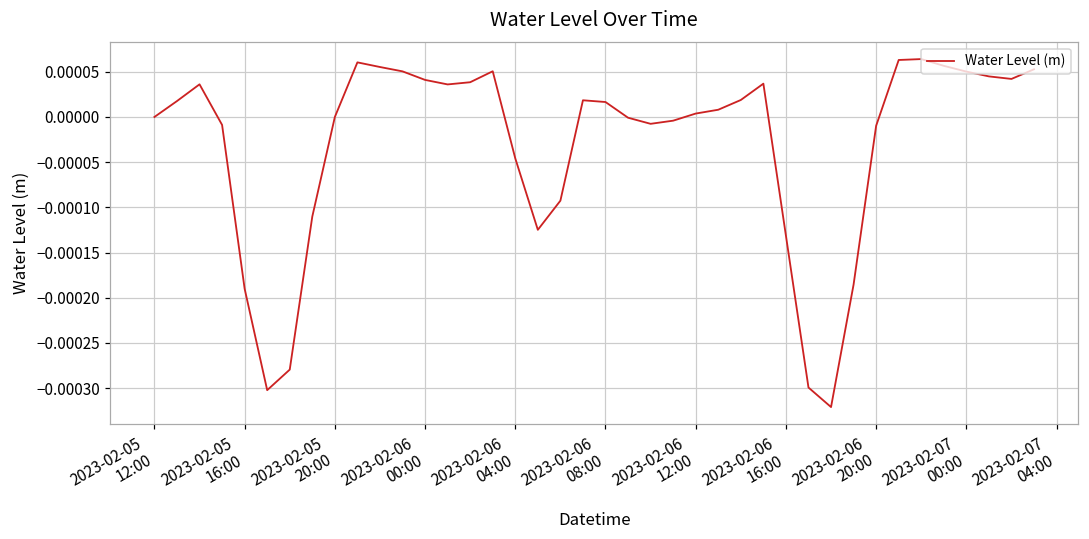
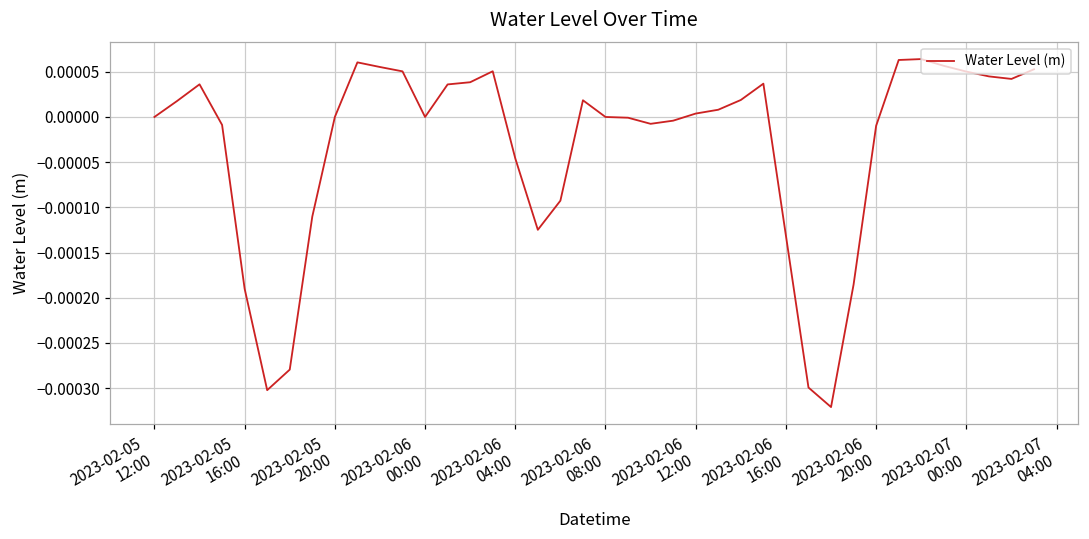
  {
    "2023-02-05 12:00": 0.00000,
    "2023-02-05 16:00": -0.00019,
    "2023-02-05 20:00": 0.00000,
-   "2023-02-06 00:00": 0.00004,
+   "2023-02-06 00:00": 0.00000,
    "2023-02-06 04:00": -0.00005,
-   "2023-02-06 08:00": 0.00002,
+   "2023-02-06 08:00": 0.00000,
    "2023-02-06 12:00": 0.00000,
    "2023-02-06 16:00": -0.00013,
    "2023-02-06 20:00": -0.00001
  }
